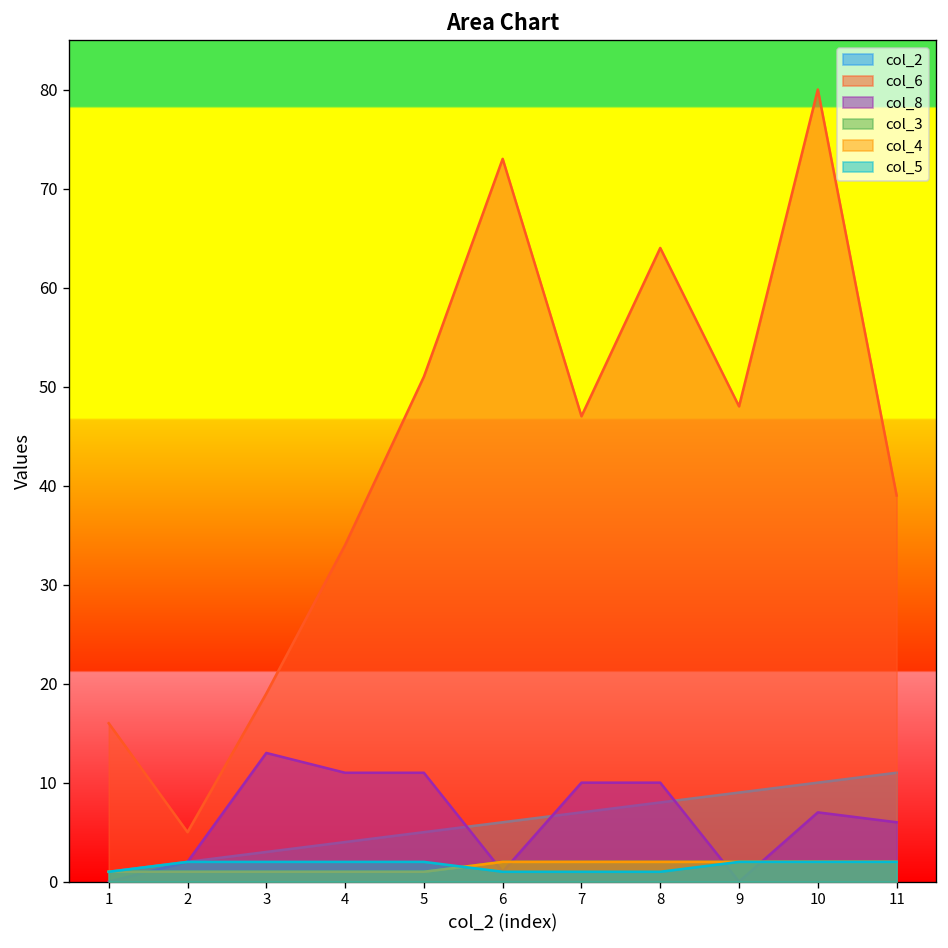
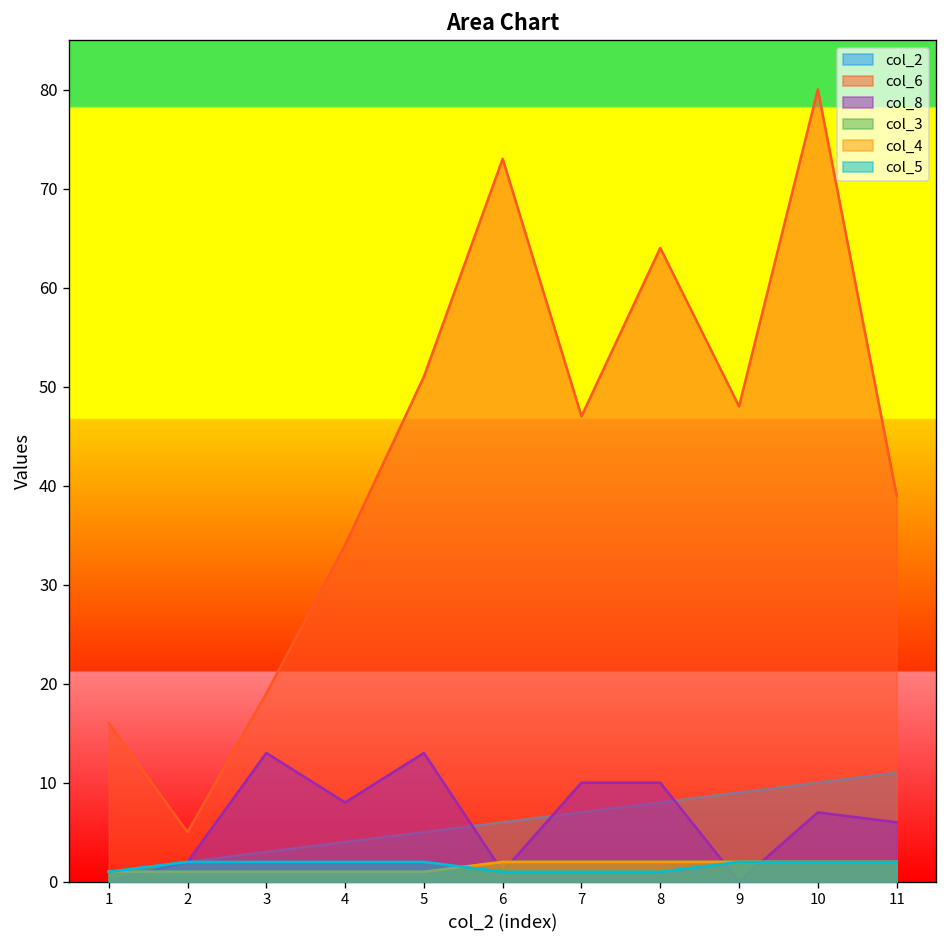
  {
    "col_8": {
      "1": 0,
      "3": 13,
-     "4": 11,
-     "5": 11,
+     "4": 8,
+     "5": 13,
      "7": 10,
      "8": 10,
      "9": 0,
      "10": 7,
      "11": 6
    }
  }
